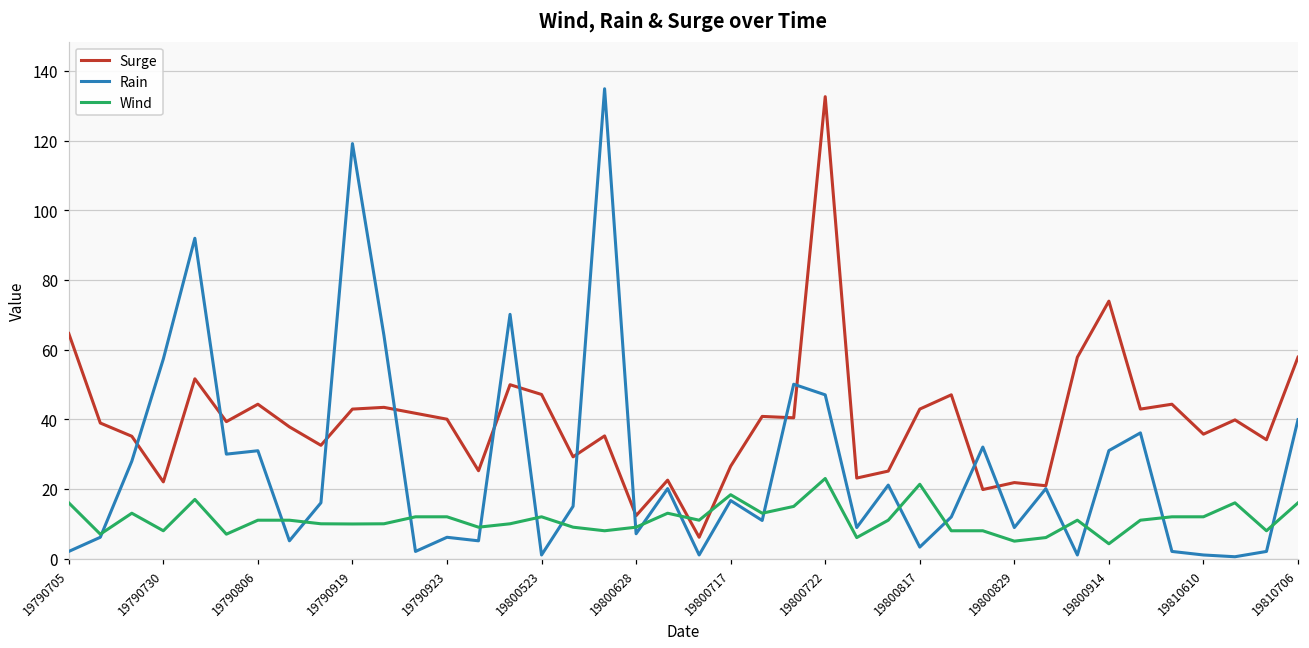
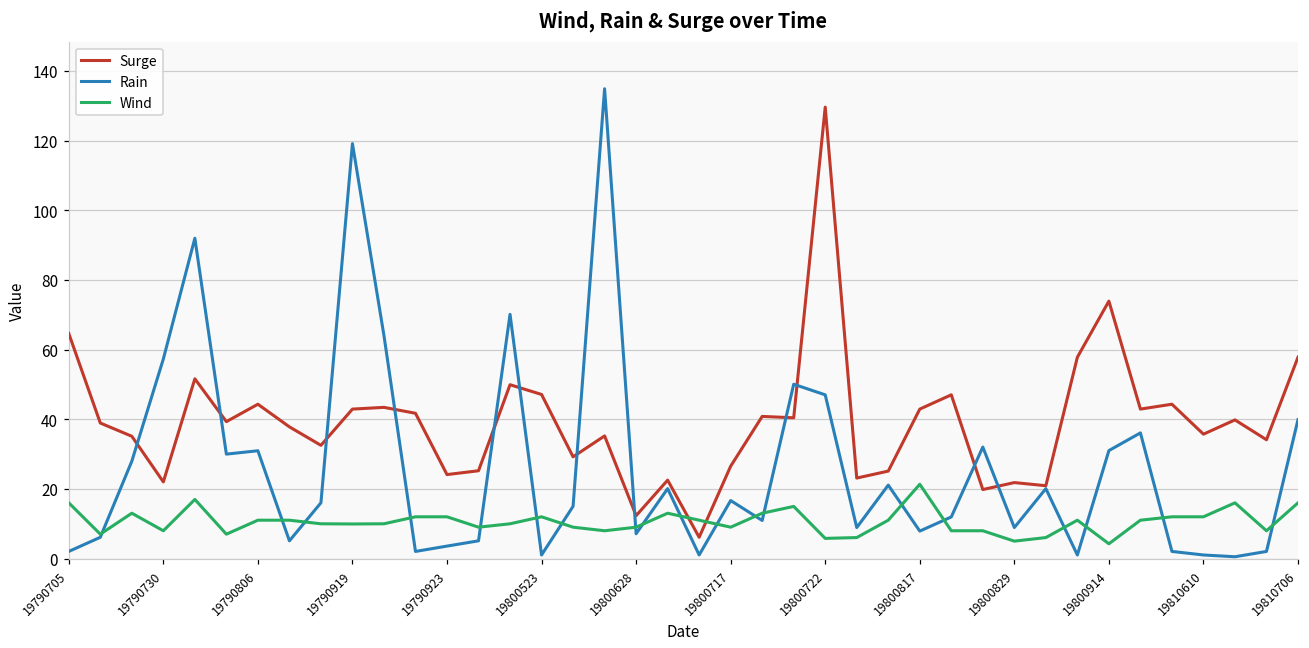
  {
    "Surge": {
      "19790705": 65,
      "19790730": 22,
      "19790806": 44,
      "19790919": 43,
-     "19790923": 40,
+     "19790923": 24,
      "19800523": 47,
      "19800628": 12,
      "19800717": 27,
-     "19800722": 133,
+     "19800722": 130,
      "19800817": 43,
      "19800829": 22,
      "19800914": 74,
      "19810610": 36,
      "19810706": 58
    },
    "Rain": {
      "19790705": 2,
      "19790730": 57,
      "19790806": 31,
      "19790919": 119,
-     "19790923": 6,
+     "19790923": 4,
      "19800523": 1,
      "19800628": 7,
      "19800717": 17,
      "19800722": 47,
-     "19800817": 3,
+     "19800817": 8,
      "19800829": 9,
      "19800914": 31,
      "19810610": 1,
      "19810706": 40
    },
    "Wind": {
      "19790705": 16,
      "19790730": 8,
      "19790806": 11,
      "19790919": 10,
      "19790923": 12,
      "19800523": 12,
      "19800628": 9,
-     "19800717": 18,
-     "19800722": 23,
+     "19800717": 9,
+     "19800722": 6,
      "19800817": 21,
      "19800829": 5,
      "19800914": 4,
      "19810610": 12,
      "19810706": 16
    }
  }
